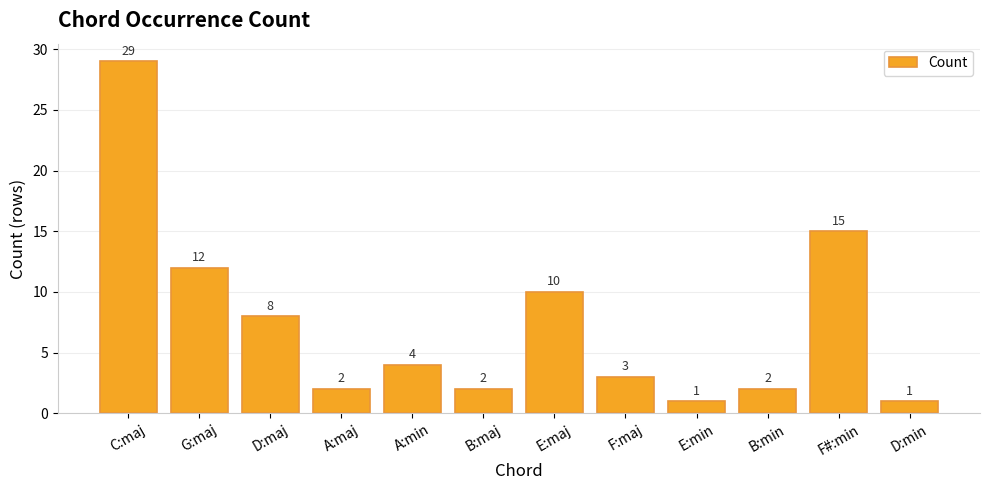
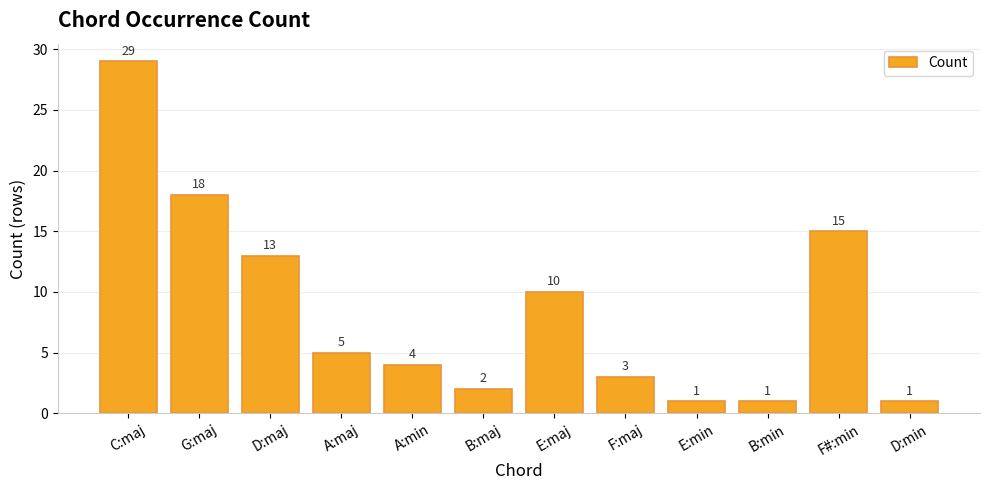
  {
    "C:maj": 29,
-   "G:maj": 12,
-   "D:maj": 8,
-   "A:maj": 2,
+   "G:maj": 18,
+   "D:maj": 13,
+   "A:maj": 5,
    "A:min": 4,
    "B:maj": 2,
    "E:maj": 10,
    "F:maj": 3,
    "E:min": 1,
-   "B:min": 2,
+   "B:min": 1,
    "F#:min": 15,
    "D:min": 1
  }
